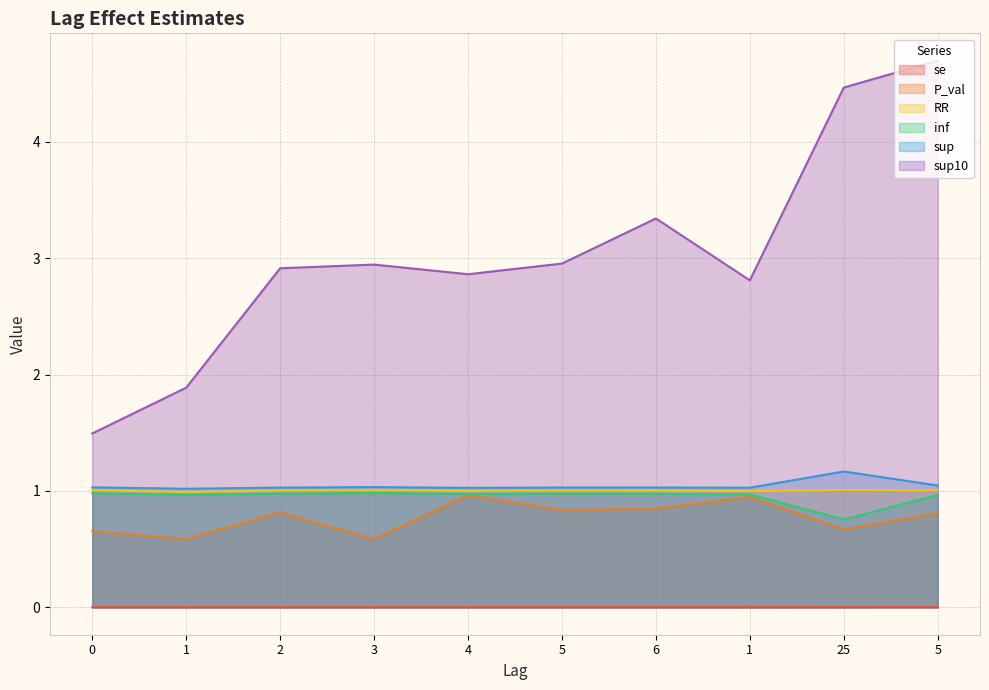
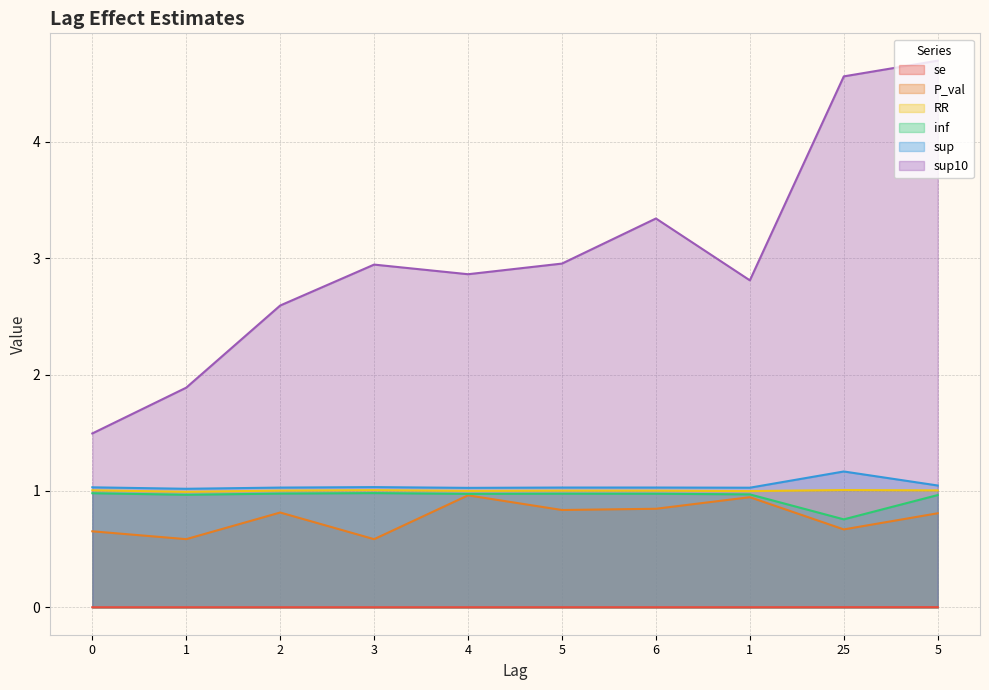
  {
    "inf": {
      "0": 0.98,
      "2": 0.98,
      "3": 0.98,
      "6": 0.98,
      "25": 0.76
    },
    "sup": {
      "0": 1.03,
      "2": 1.03,
      "3": 1.03,
      "4": 1.03,
      "6": 1.03,
      "25": 1.17
    },
    "sup10": {
      "0": 1.49,
-     "2": 2.91,
+     "2": 2.59,
      "3": 2.94,
      "4": 2.86,
      "6": 3.34,
-     "25": 4.47
+     "25": 4.56
    }
  }
